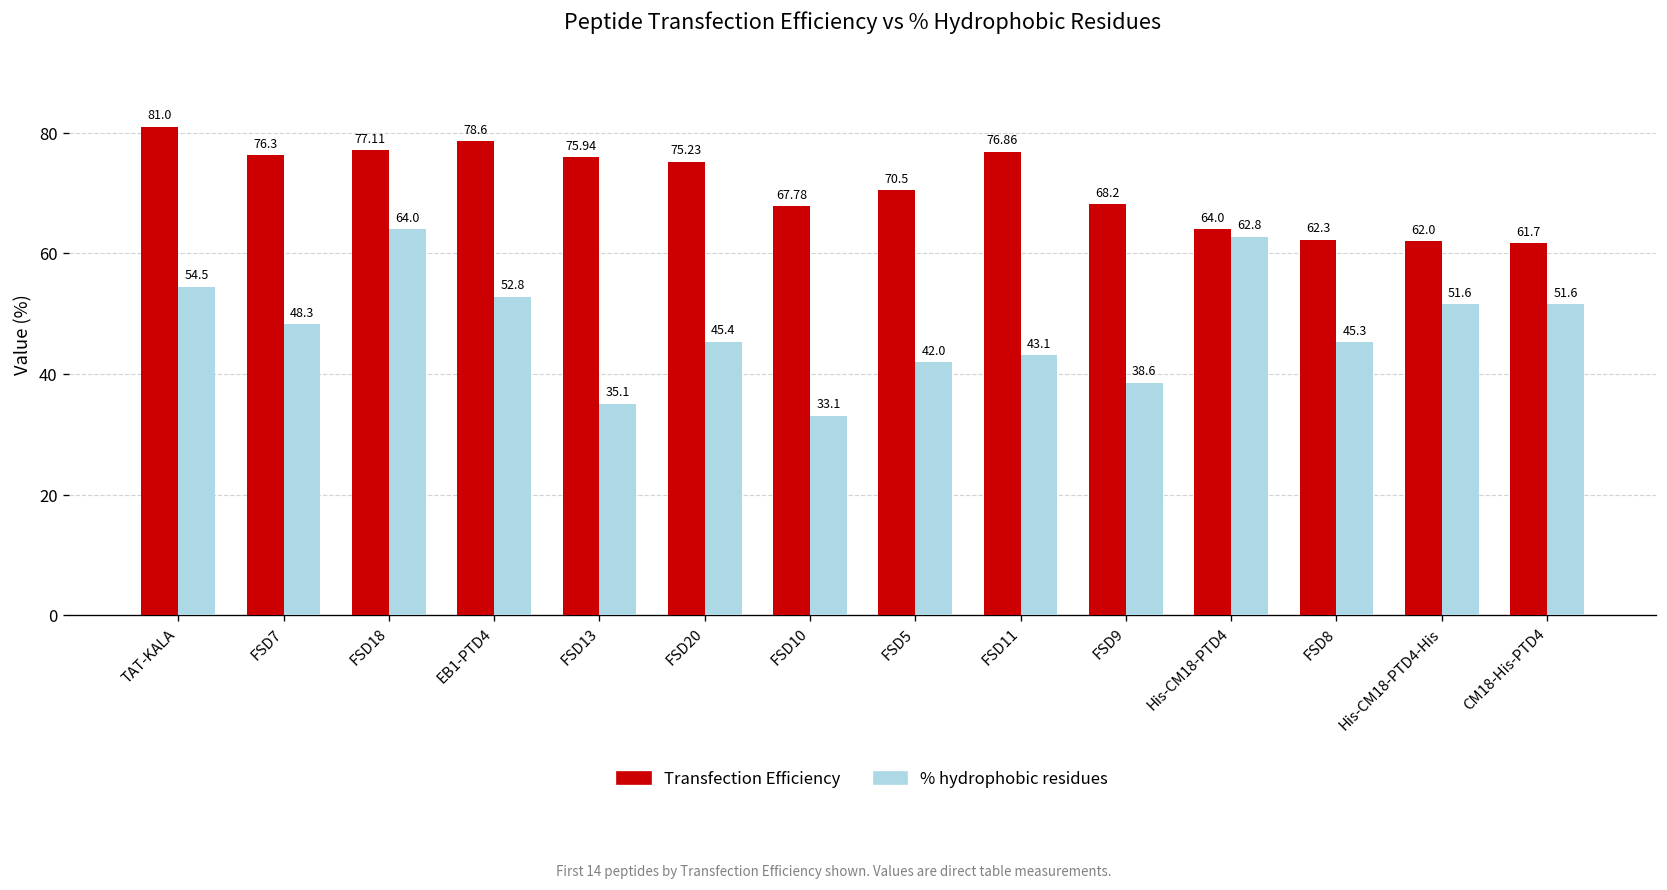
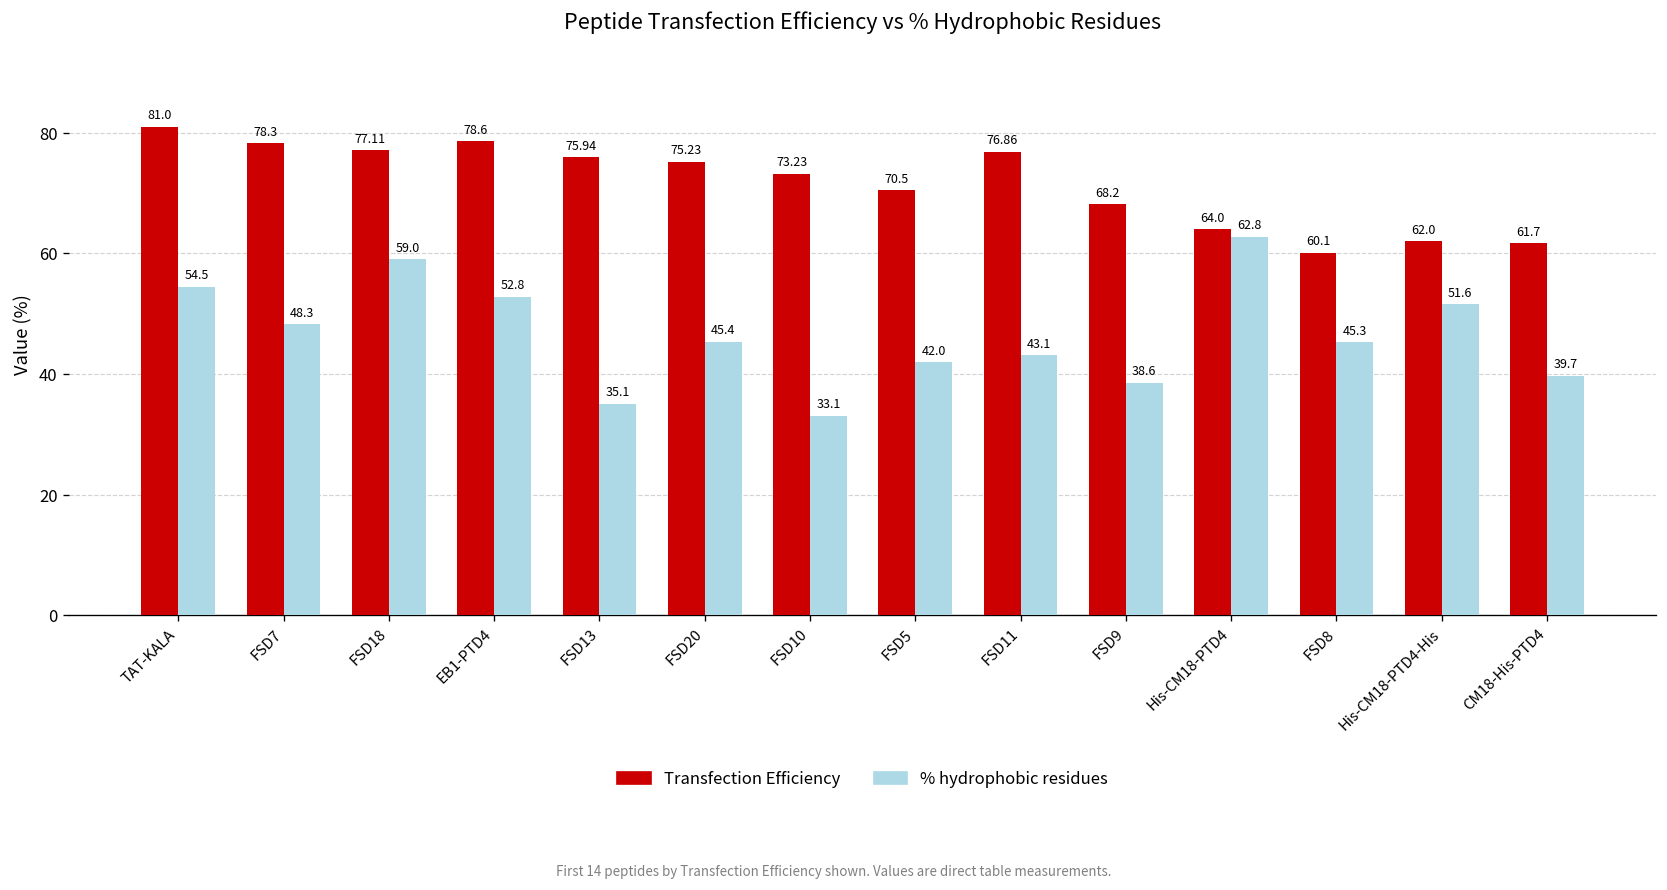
  {
    "Transfection Efficiency": {
      "TAT-KALA": 81.0,
-     "FSD7": 76.3,
+     "FSD7": 78.3,
      "FSD18": 77.11,
      "EB1-PTD4": 78.6,
      "FSD13": 75.94,
      "FSD20": 75.23,
-     "FSD10": 67.78,
+     "FSD10": 73.23,
      "FSD5": 70.5,
      "FSD11": 76.86,
      "FSD9": 68.2,
      "His-CM18-PTD4": 64.0,
-     "FSD8": 62.3,
+     "FSD8": 60.1,
      "His-CM18-PTD4-His": 62.0,
      "CM18-His-PTD4": 61.7
    },
    "% hydrophobic residues": {
      "TAT-KALA": 54.5,
      "FSD7": 48.3,
-     "FSD18": 64.0,
+     "FSD18": 59.0,
      "EB1-PTD4": 52.8,
      "FSD13": 35.1,
      "FSD20": 45.4,
      "FSD10": 33.1,
      "FSD5": 42.0,
      "FSD11": 43.1,
      "FSD9": 38.6,
      "His-CM18-PTD4": 62.8,
      "FSD8": 45.3,
      "His-CM18-PTD4-His": 51.6,
-     "CM18-His-PTD4": 51.6
+     "CM18-His-PTD4": 39.7
    }
  }
